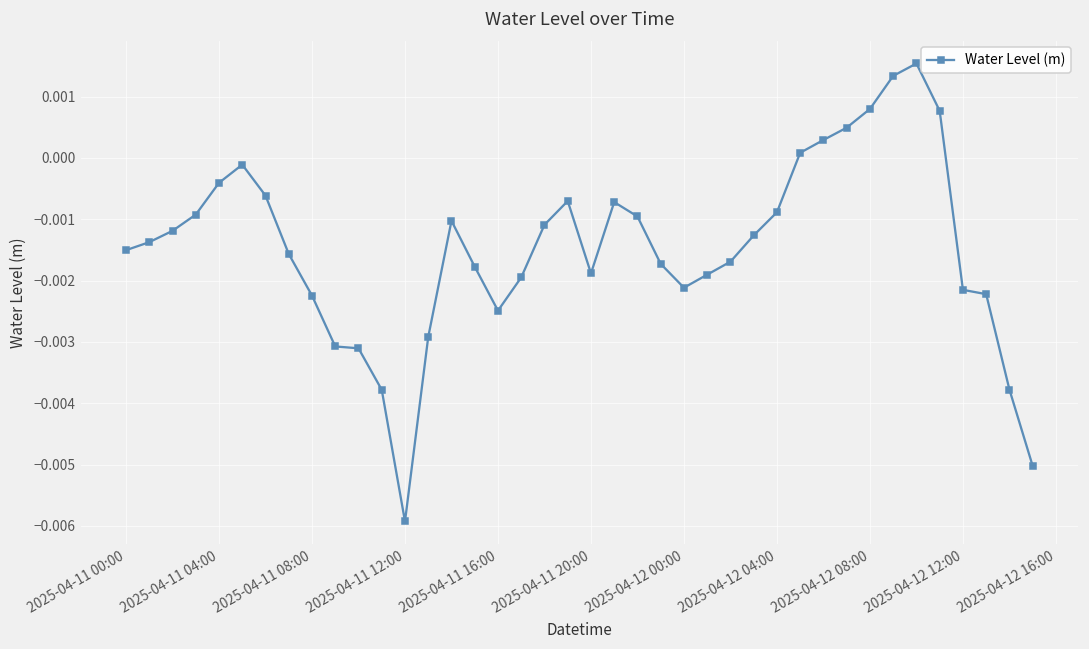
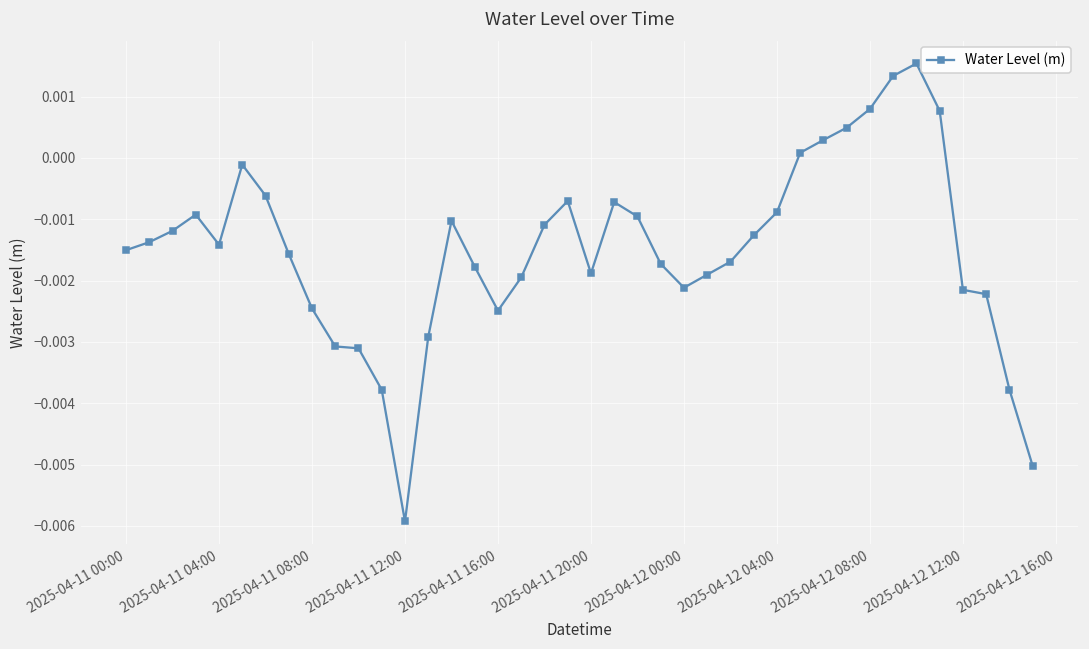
  {
    "2025-04-11 00:00": -0.0015,
-   "2025-04-11 04:00": -0.0004,
-   "2025-04-11 08:00": -0.0022,
+   "2025-04-11 04:00": -0.0014,
+   "2025-04-11 08:00": -0.0025,
    "2025-04-11 12:00": -0.0059,
    "2025-04-11 16:00": -0.0025,
    "2025-04-11 20:00": -0.0019,
    "2025-04-12 00:00": -0.0021,
    "2025-04-12 04:00": -0.0009,
    "2025-04-12 08:00": 0.0008,
    "2025-04-12 12:00": -0.0022
  }
